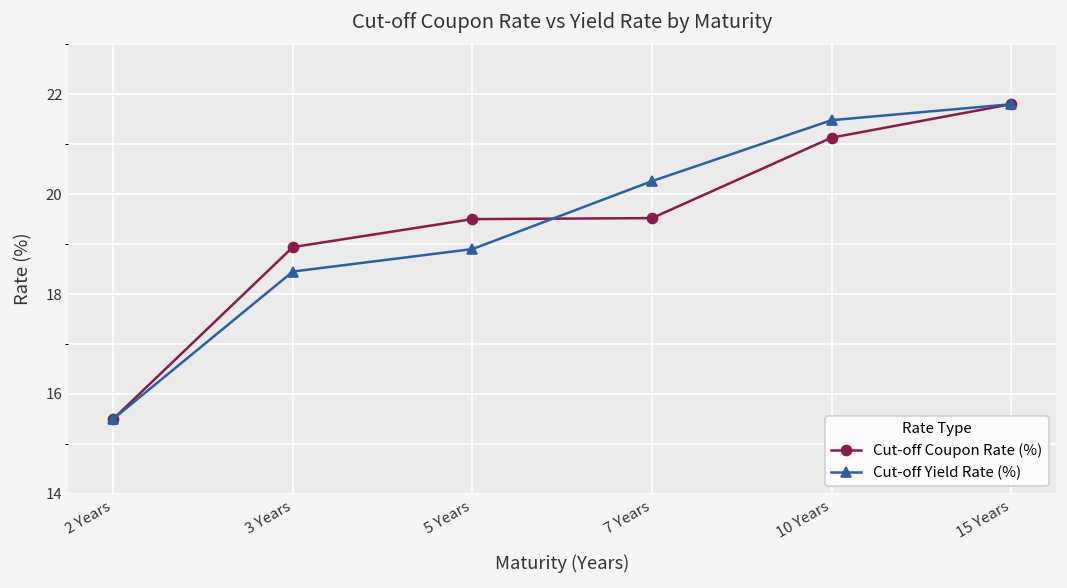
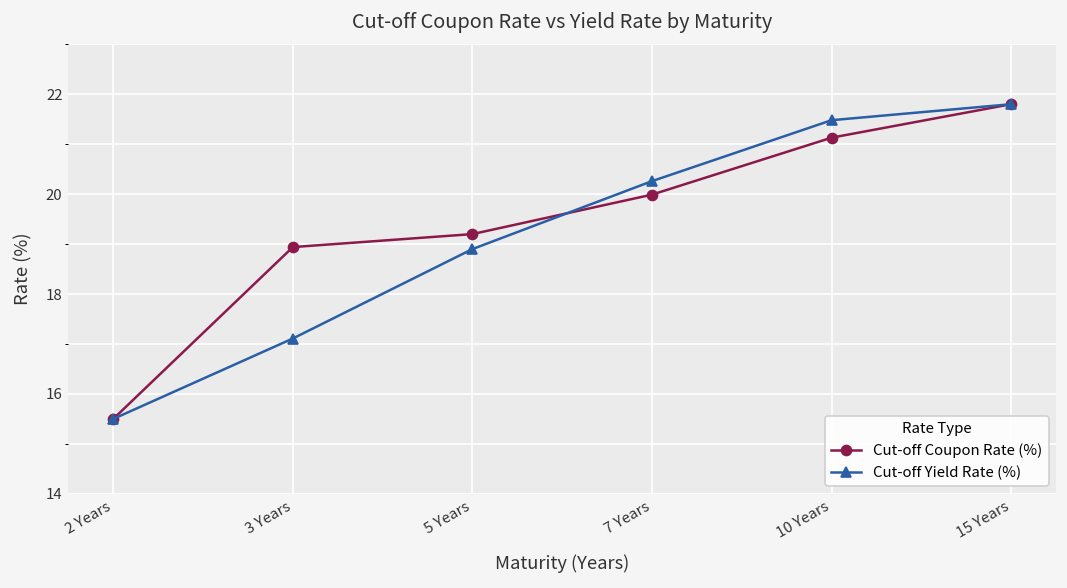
  {
    "Cut-off Coupon Rate (%)": {
      "3 Years": 18.9,
-     "5 Years": 19.5,
-     "7 Years": 19.5,
+     "5 Years": 19.2,
+     "7 Years": 20.0,
      "10 Years": 21.1
    },
    "Cut-off Yield Rate (%)": {
-     "3 Years": 18.5,
+     "3 Years": 17.1,
      "5 Years": 18.9,
      "7 Years": 20.3,
      "10 Years": 21.5
    }
  }
